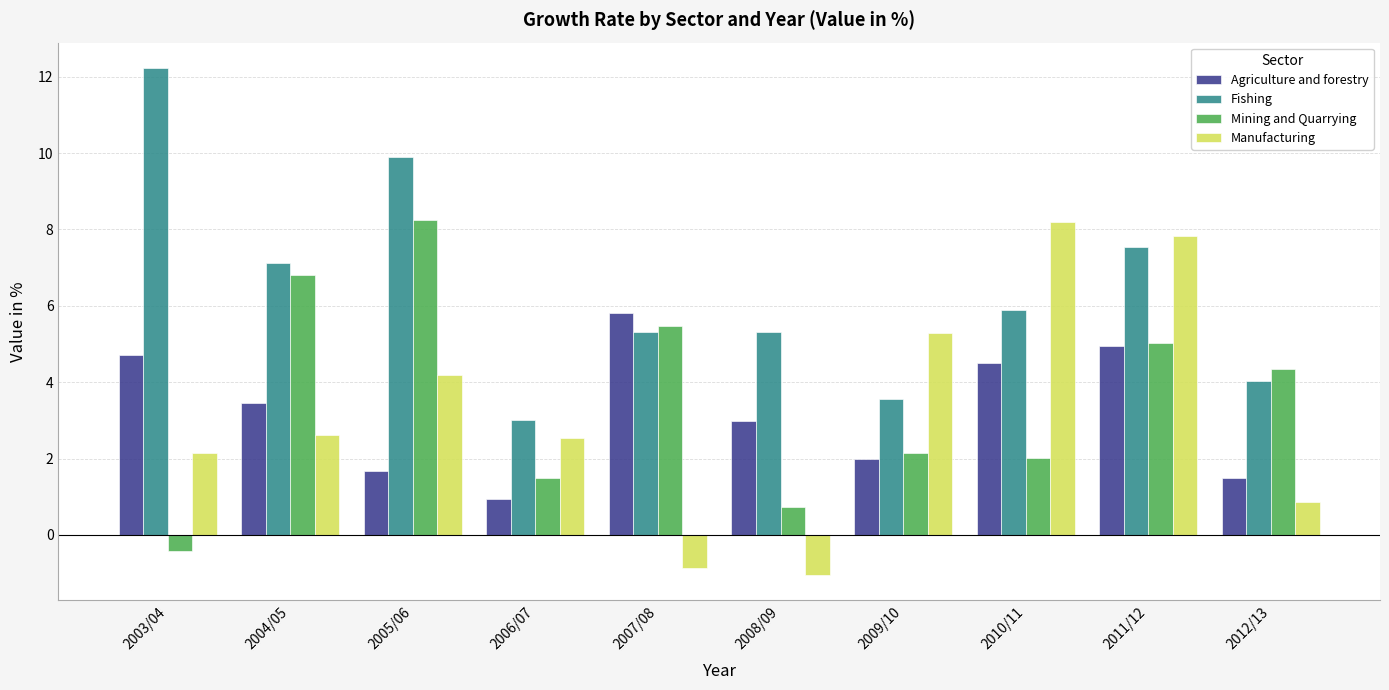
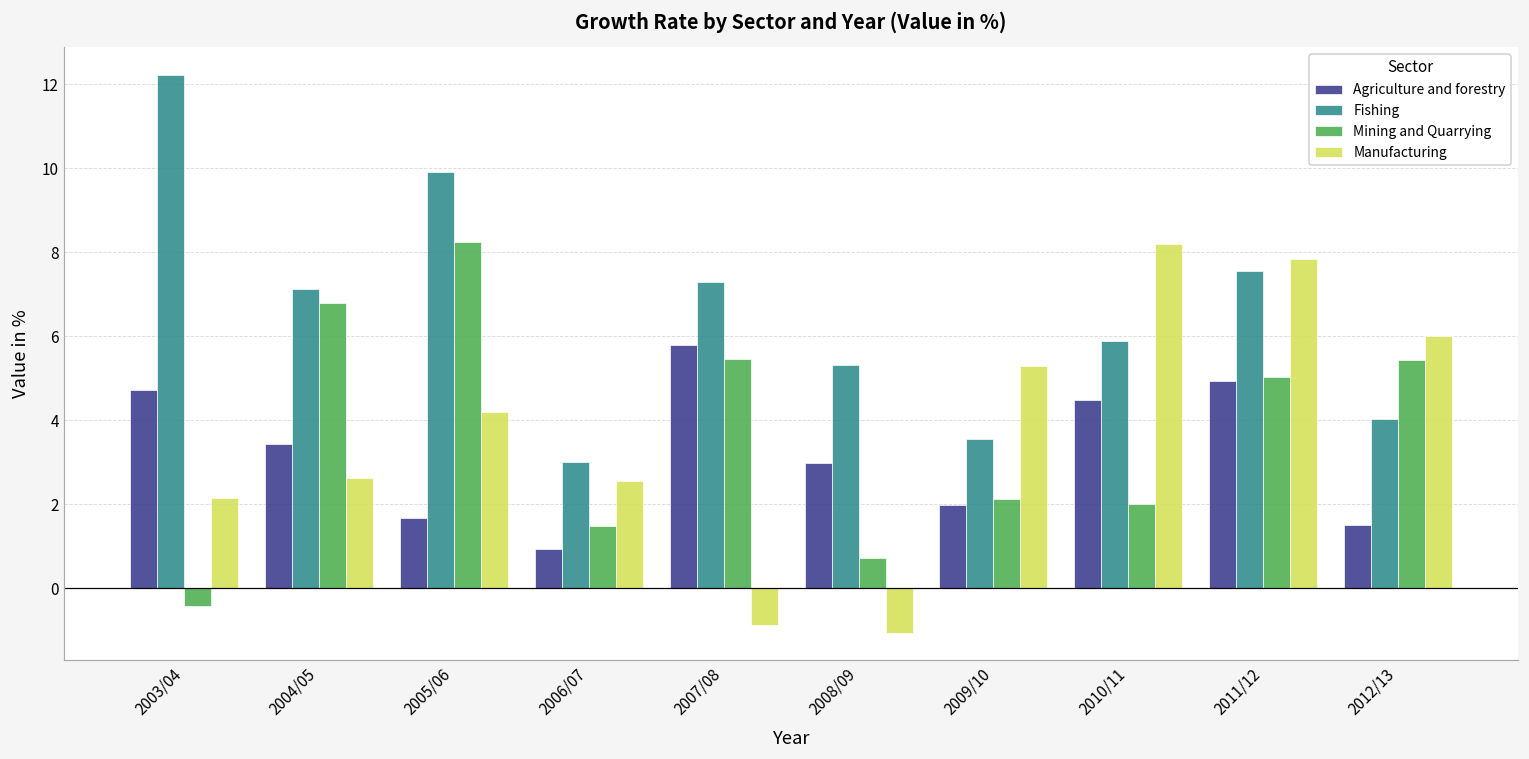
  {
    "Agriculture and forestry": {
      "2003/04": 4.7,
      "2004/05": 3.5,
      "2005/06": 1.7,
      "2006/07": 0.9,
      "2007/08": 5.8,
      "2008/09": 3.0,
      "2009/10": 2.0,
      "2010/11": 4.5,
      "2011/12": 4.9,
      "2012/13": 1.5
    },
    "Fishing": {
      "2003/04": 12.2,
      "2004/05": 7.1,
      "2005/06": 9.9,
      "2006/07": 3.0,
-     "2007/08": 5.3,
+     "2007/08": 7.3,
      "2008/09": 5.3,
      "2009/10": 3.6,
      "2010/11": 5.9,
      "2011/12": 7.6,
      "2012/13": 4.0
    },
    "Mining and Quarrying": {
      "2003/04": -0.4,
      "2004/05": 6.8,
      "2005/06": 8.3,
      "2006/07": 1.5,
      "2007/08": 5.5,
      "2008/09": 0.7,
      "2009/10": 2.1,
      "2010/11": 2.0,
      "2011/12": 5.0,
-     "2012/13": 4.4
+     "2012/13": 5.5
    },
    "Manufacturing": {
      "2003/04": 2.2,
      "2004/05": 2.6,
      "2005/06": 4.2,
      "2006/07": 2.6,
      "2007/08": -0.9,
      "2008/09": -1.1,
      "2009/10": 5.3,
      "2010/11": 8.2,
      "2011/12": 7.8,
-     "2012/13": 0.9
+     "2012/13": 6.0
    }
  }
